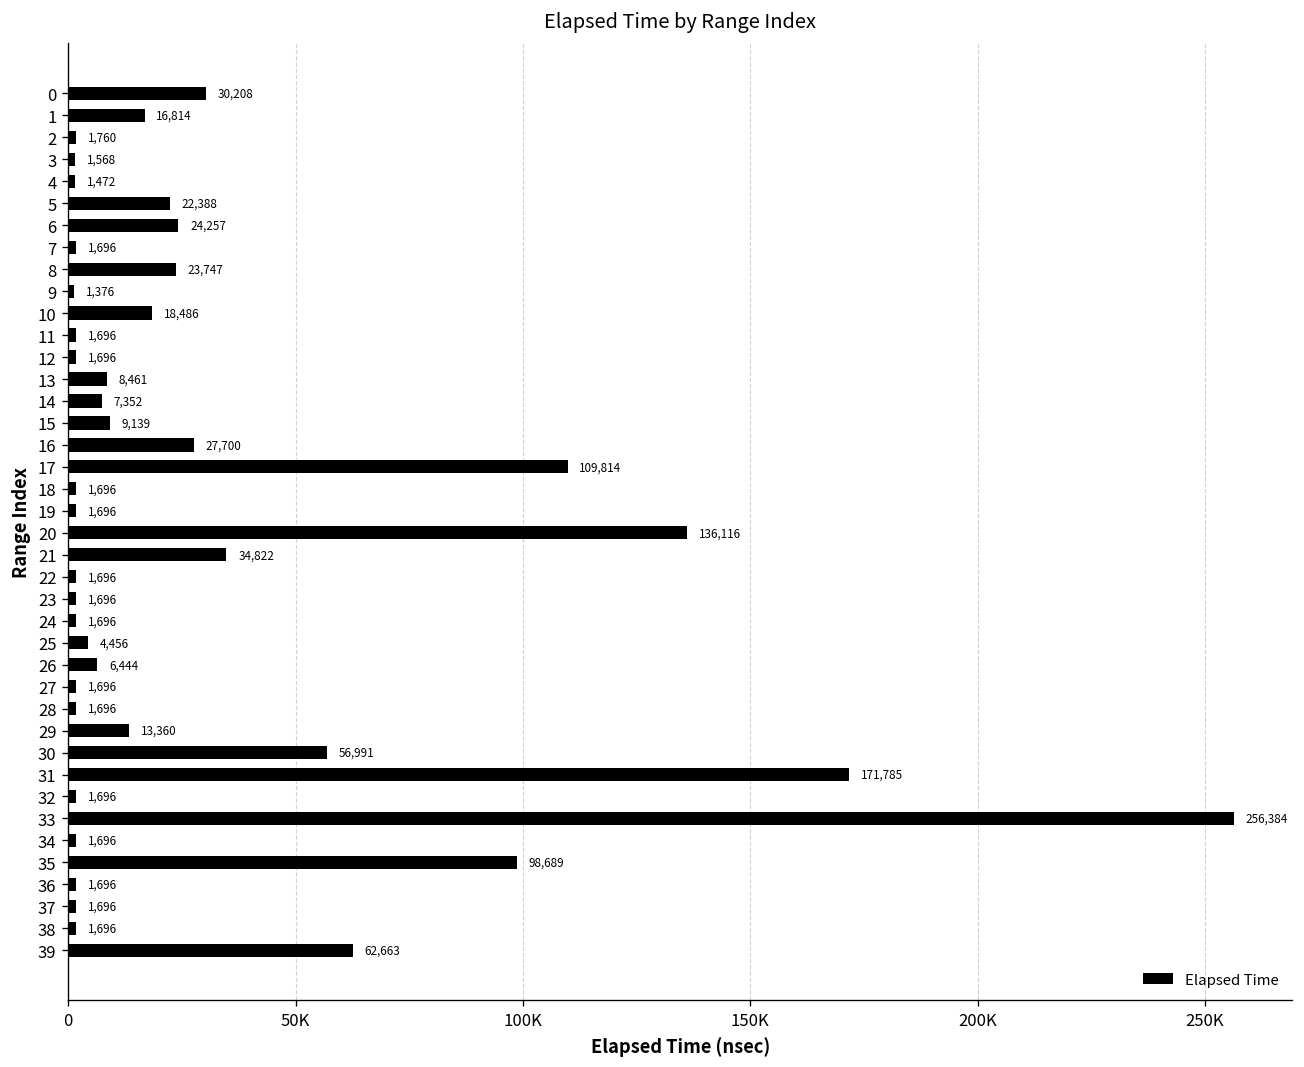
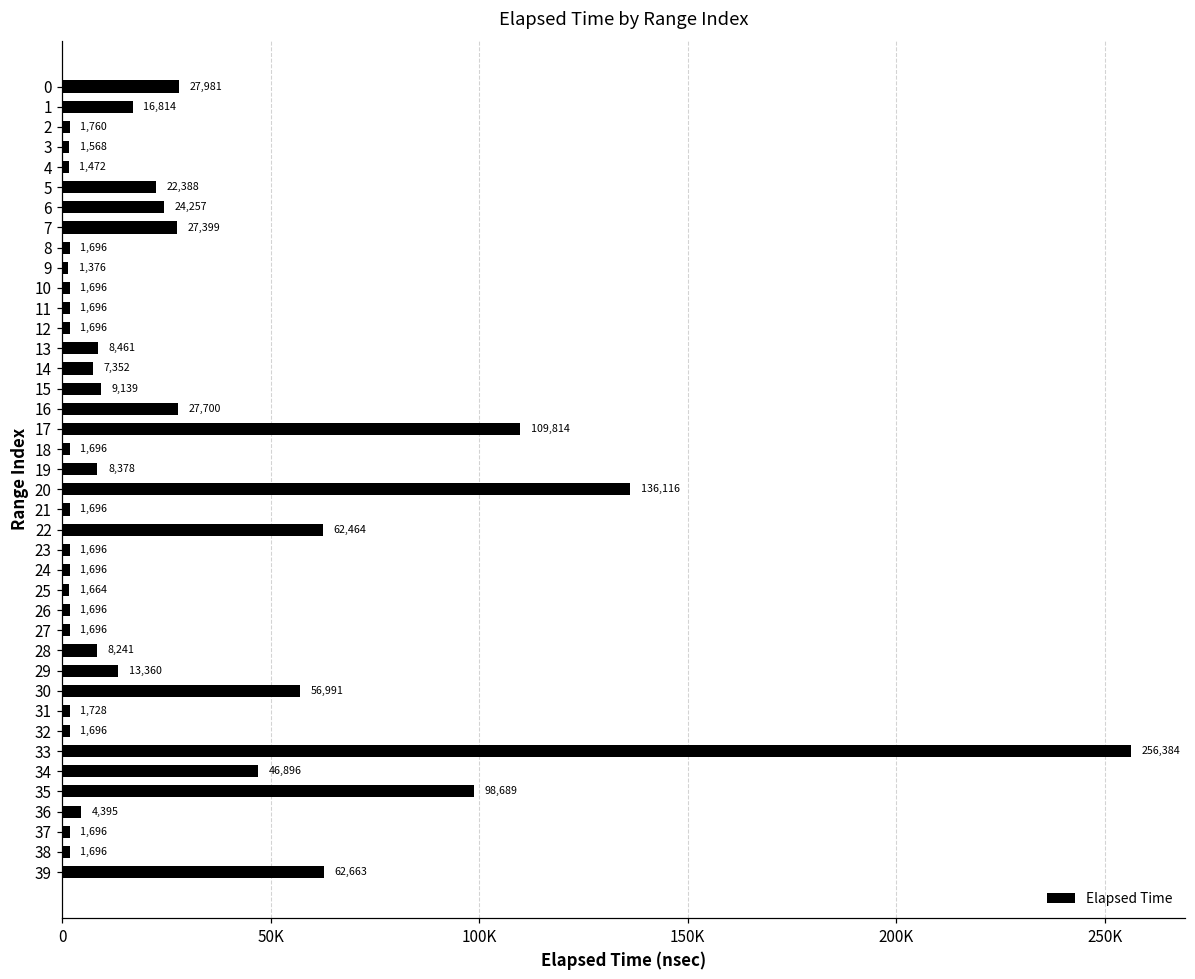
  {
-   "0": "30,208",
+   "0": "27,981",
    "1": "16,814",
    "2": "1,760",
    "3": "1,568",
    "4": "1,472",
    "5": "22,388",
    "6": "24,257",
-   "7": "1,696",
-   "8": "23,747",
+   "7": "27,399",
+   "8": "1,696",
    "9": "1,376",
-   "10": "18,486",
+   "10": "1,696",
    "11": "1,696",
    "12": "1,696",
    "13": "8,461",
    "14": "7,352",
    "15": "9,139",
    "16": "27,700",
    "17": "109,814",
    "18": "1,696",
-   "19": "1,696",
+   "19": "8,378",
    "20": "136,116",
-   "21": "34,822",
-   "22": "1,696",
+   "21": "1,696",
+   "22": "62,464",
    "23": "1,696",
    "24": "1,696",
-   "25": "4,456",
-   "26": "6,444",
+   "25": "1,664",
+   "26": "1,696",
    "27": "1,696",
-   "28": "1,696",
+   "28": "8,241",
    "29": "13,360",
    "30": "56,991",
-   "31": "171,785",
+   "31": "1,728",
    "32": "1,696",
    "33": "256,384",
-   "34": "1,696",
+   "34": "46,896",
    "35": "98,689",
-   "36": "1,696",
+   "36": "4,395",
    "37": "1,696",
    "38": "1,696",
    "39": "62,663"
  }
